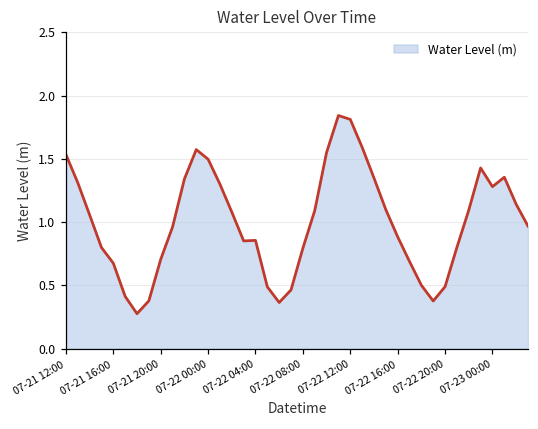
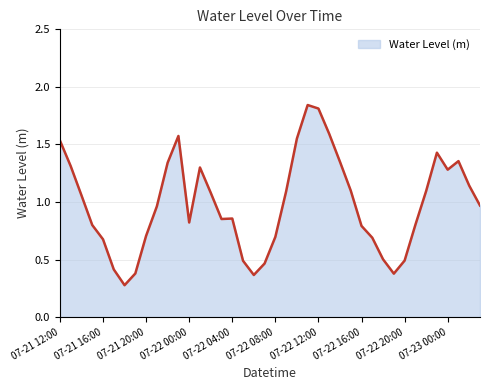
  {
    "07-21 12:00": 1.53,
    "07-21 16:00": 0.68,
    "07-21 20:00": 0.71,
-   "07-22 00:00": 1.50,
+   "07-22 00:00": 0.82,
    "07-22 04:00": 0.86,
-   "07-22 08:00": 0.79,
+   "07-22 08:00": 0.70,
    "07-22 12:00": 1.81,
-   "07-22 16:00": 0.88,
+   "07-22 16:00": 0.79,
    "07-22 20:00": 0.49,
    "07-23 00:00": 1.28
  }
